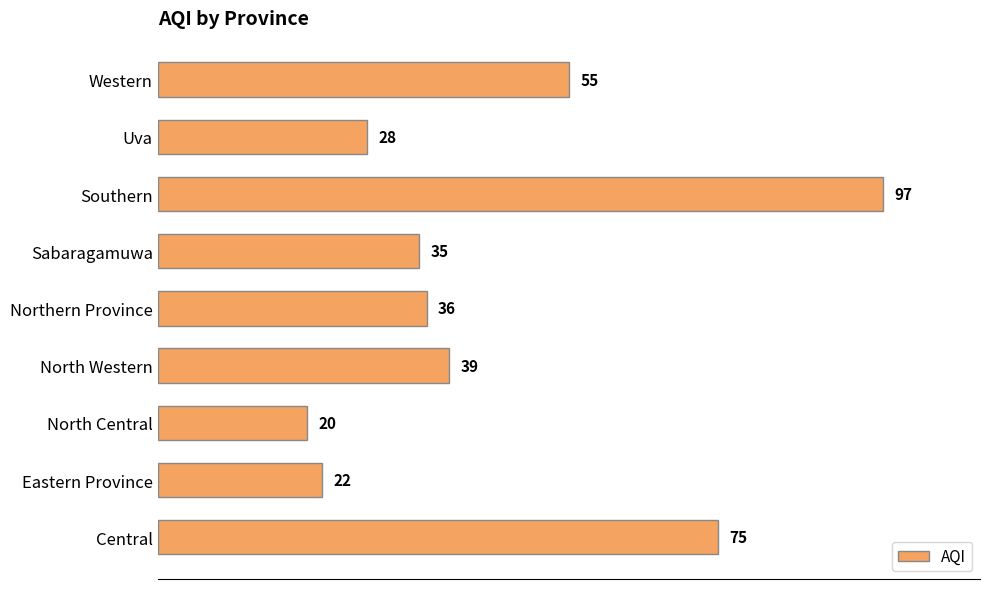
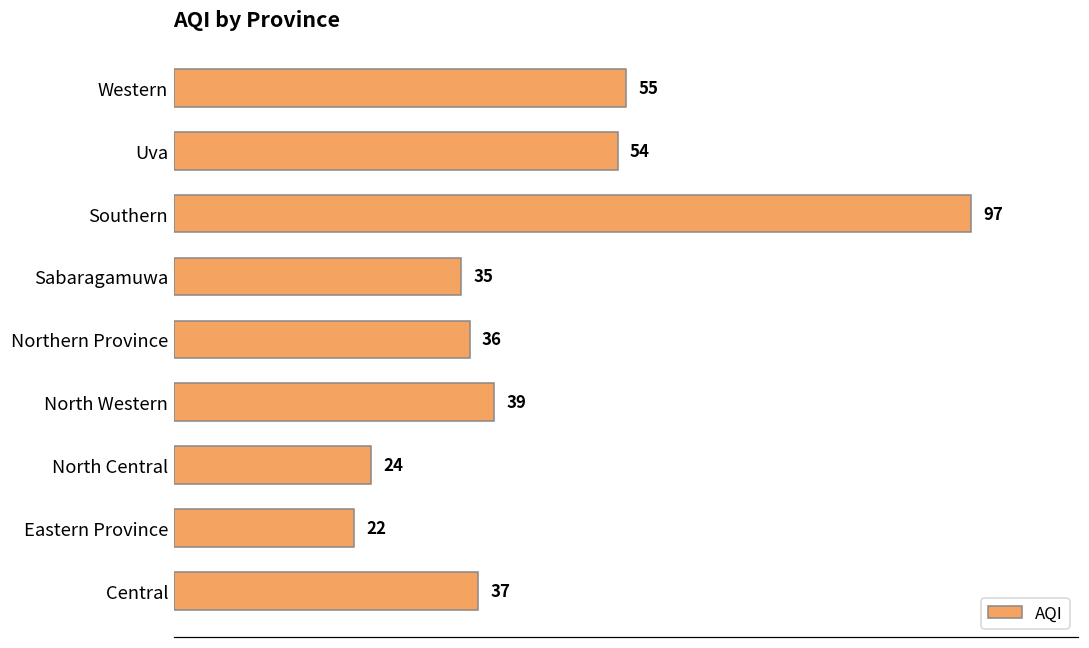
  {
    "Western": 55,
-   "Uva": 28,
+   "Uva": 54,
    "Southern": 97,
    "Sabaragamuwa": 35,
    "Northern Province": 36,
    "North Western": 39,
-   "North Central": 20,
+   "North Central": 24,
    "Eastern Province": 22,
-   "Central": 75
+   "Central": 37
  }
